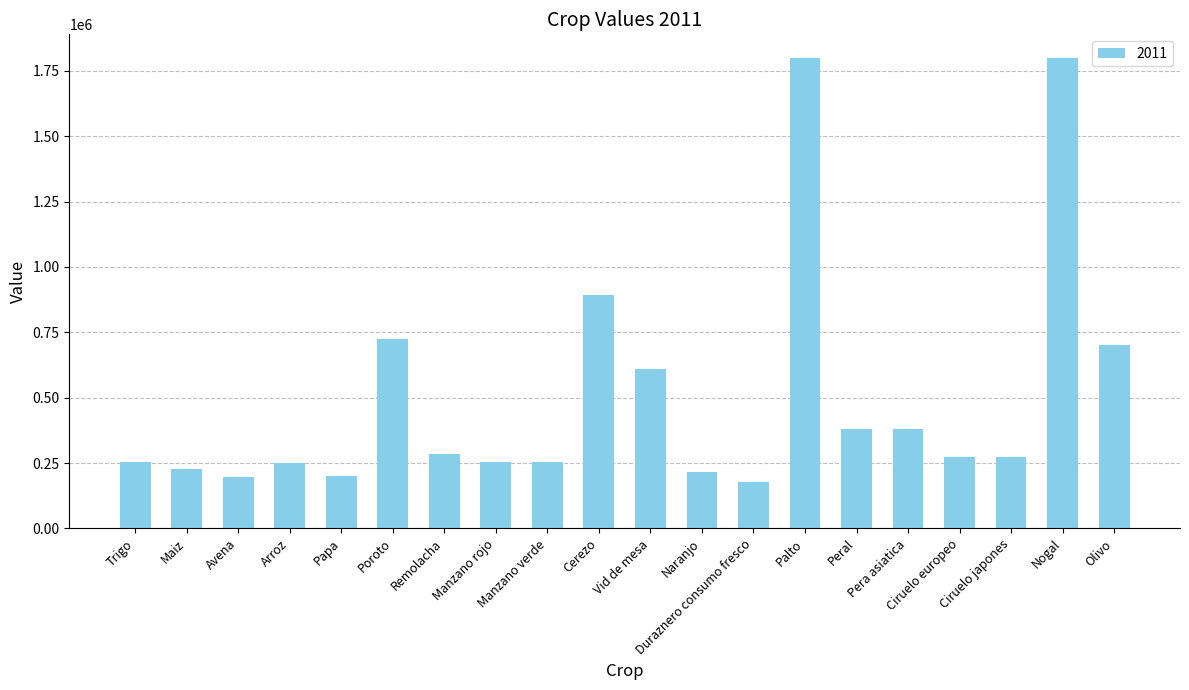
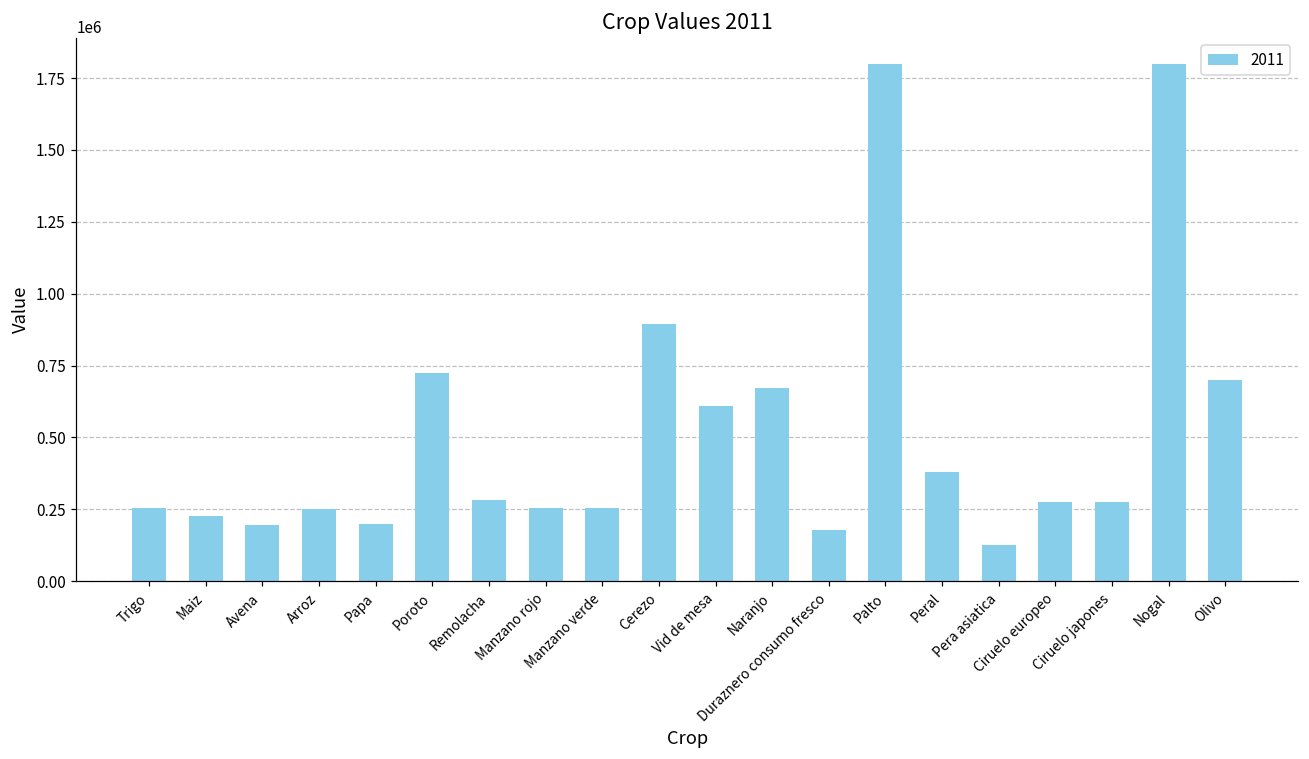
  {
    "Trigo": 250000,
    "Maiz": 230000,
    "Avena": 200000,
    "Arroz": 250000,
    "Papa": 200000,
    "Poroto": 730000,
    "Remolacha": 280000,
    "Manzano rojo": 260000,
    "Manzano verde": 260000,
    "Cerezo": 890000,
    "Vid de mesa": 610000,
-   "Naranjo": 210000,
+   "Naranjo": 670000,
    "Duraznero consumo fresco": 180000,
    "Palto": 1800000,
    "Peral": 380000,
-   "Pera asiatica": 380000,
+   "Pera asiatica": 130000,
    "Ciruelo europeo": 270000,
    "Ciruelo japones": 270000,
    "Nogal": 1800000,
    "Olivo": 700000
  }
